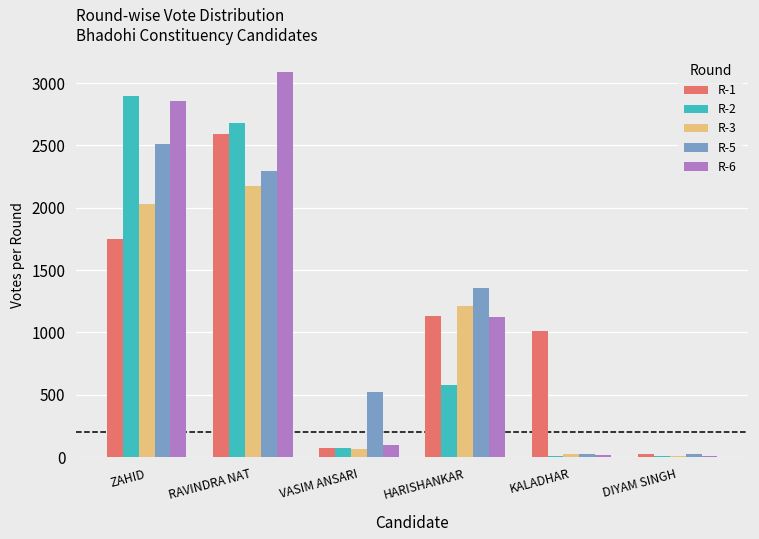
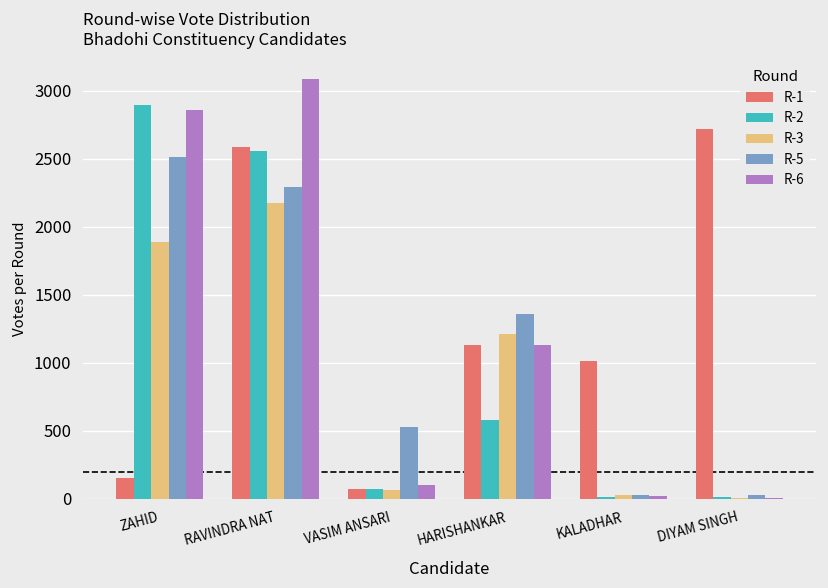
  {
    "R-1": {
-     "ZAHID": 1750,
+     "ZAHID": 160,
      "RAVINDRA NAT": 2590,
      "VASIM ANSARI": 70,
      "HARISHANKAR": 1130,
      "KALADHAR": 1010,
-     "DIYAM SINGH": 20
+     "DIYAM SINGH": 2720
    },
    "R-2": {
      "ZAHID": 2900,
-     "RAVINDRA NAT": 2680,
+     "RAVINDRA NAT": 2560,
      "VASIM ANSARI": 70,
      "HARISHANKAR": 580
    },
    "R-3": {
-     "ZAHID": 2030,
+     "ZAHID": 1890,
      "RAVINDRA NAT": 2170,
      "VASIM ANSARI": 60,
      "HARISHANKAR": 1210,
      "KALADHAR": 30
    },
    "R-5": {
      "ZAHID": 2510,
      "RAVINDRA NAT": 2300,
      "VASIM ANSARI": 530,
      "HARISHANKAR": 1360,
      "KALADHAR": 30,
      "DIYAM SINGH": 30
    },
    "R-6": {
      "ZAHID": 2860,
      "RAVINDRA NAT": 3090,
      "VASIM ANSARI": 100,
      "HARISHANKAR": 1130
    }
  }
